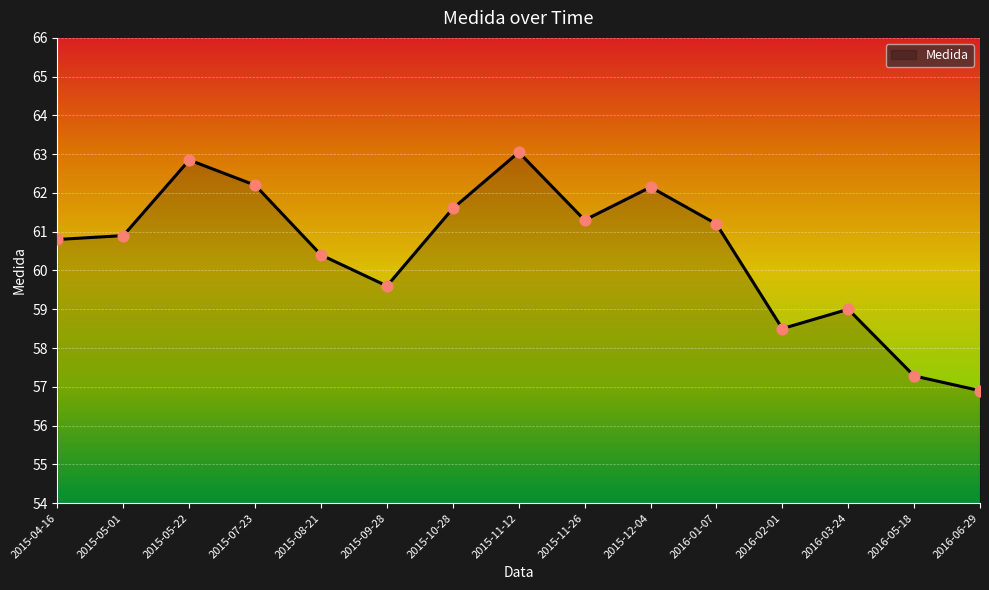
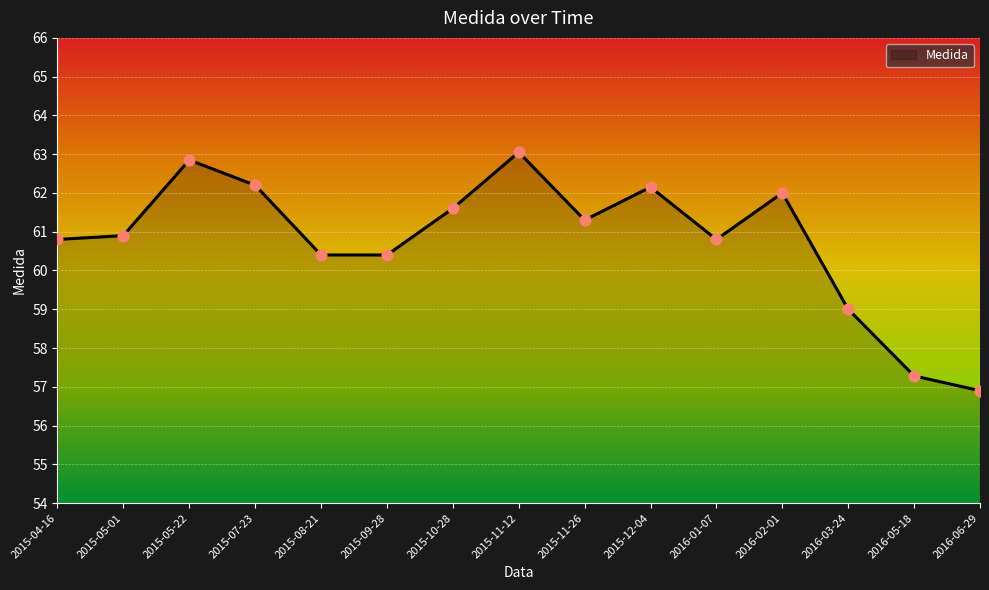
  {
    "2015-04-16": 60.8,
    "2015-05-01": 60.9,
    "2015-05-22": 62.9,
    "2015-07-23": 62.2,
    "2015-08-21": 60.4,
-   "2015-09-28": 59.6,
+   "2015-09-28": 60.4,
    "2015-10-28": 61.6,
    "2015-11-12": 63.1,
    "2015-11-26": 61.3,
    "2015-12-04": 62.2,
-   "2016-01-07": 61.2,
-   "2016-02-01": 58.5,
+   "2016-01-07": 60.8,
+   "2016-02-01": 62.0,
    "2016-03-24": 59.0,
    "2016-05-18": 57.3,
    "2016-06-29": 56.9
  }
